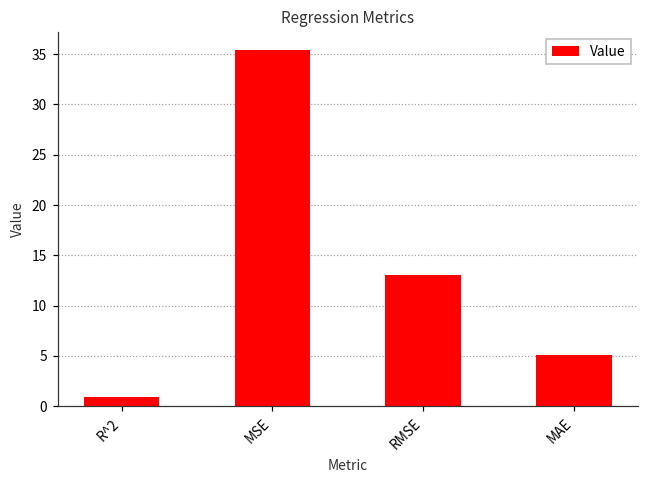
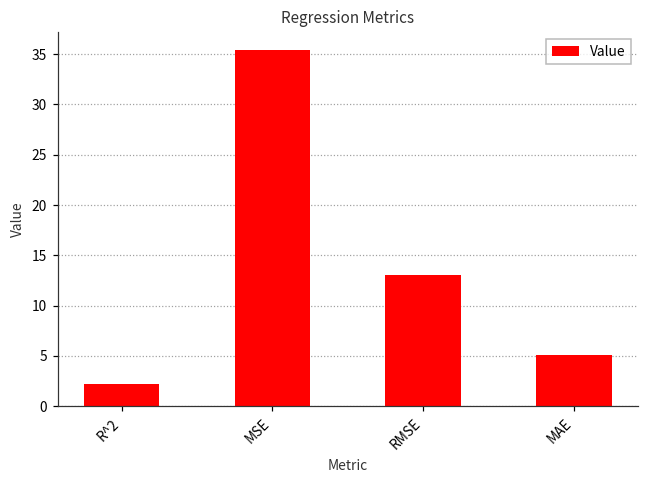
  {
-   "R^2": 1,
+   "R^2": 2,
    "MSE": 35,
    "RMSE": 13,
    "MAE": 5
  }
